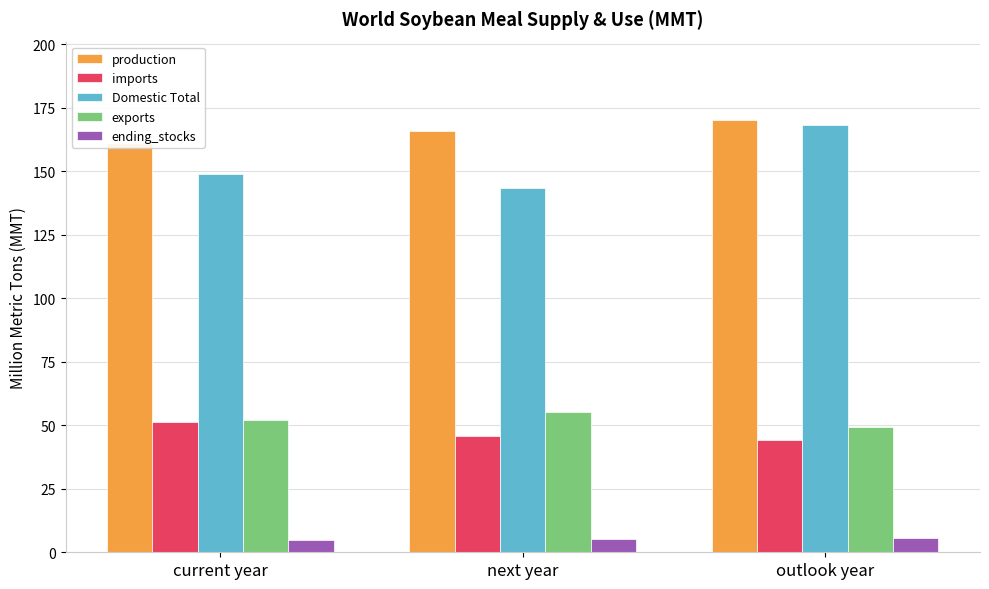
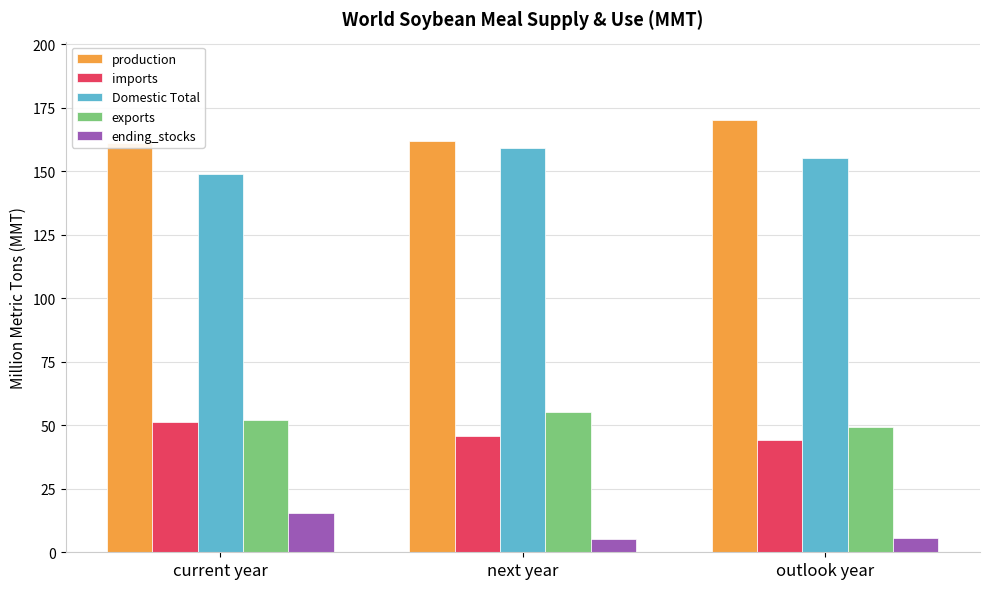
  {
    "production": {
-     "next year": 166,
+     "next year": 162,
      "outlook year": 170
    },
    "imports": {
      "current year": 51,
      "next year": 46,
      "outlook year": 44
    },
    "Domestic Total": {
      "current year": 149,
-     "next year": 144,
-     "outlook year": 168
+     "next year": 159,
+     "outlook year": 155
    },
    "exports": {
      "current year": 52,
      "next year": 55,
      "outlook year": 49
    },
    "ending_stocks": {
-     "current year": 5,
+     "current year": 16,
      "next year": 5,
      "outlook year": 5
    }
  }
